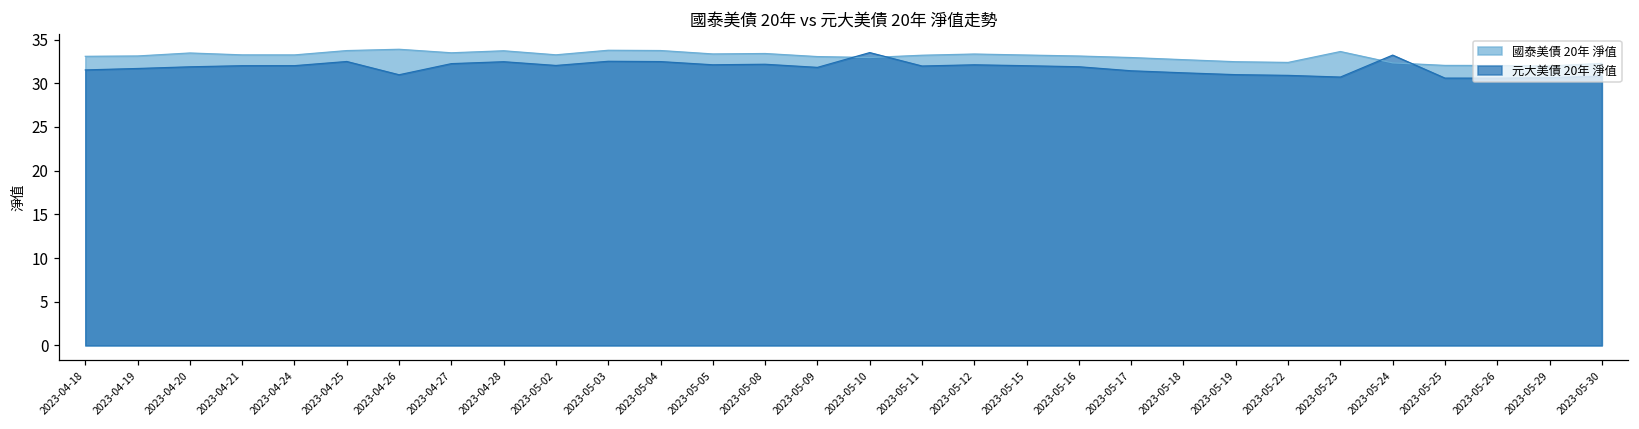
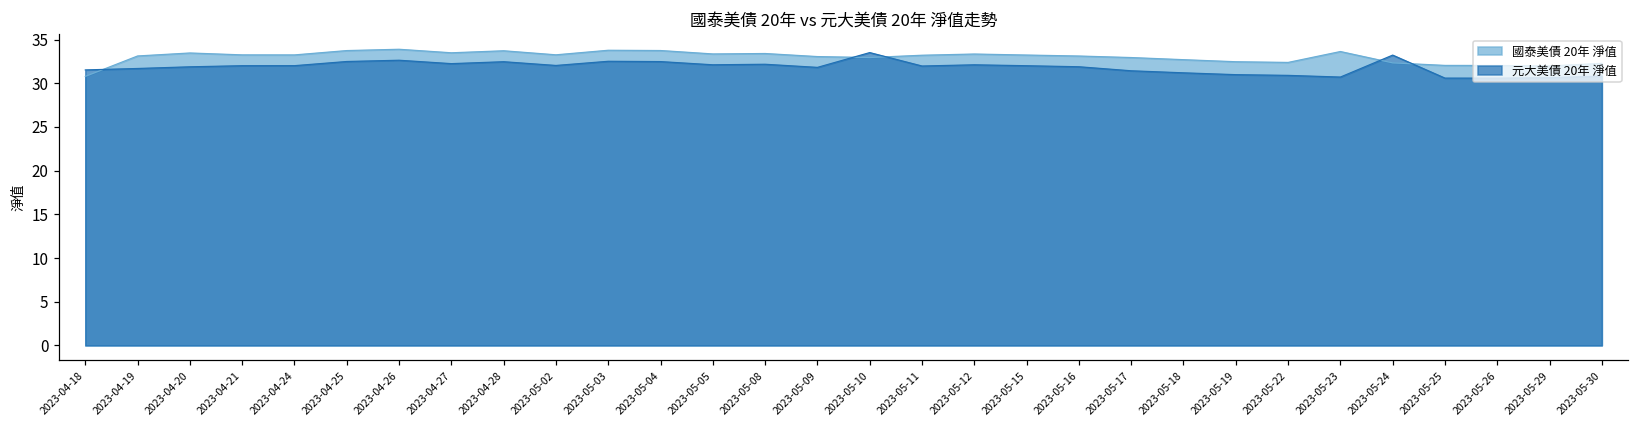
  {
    "國泰美債 20年 淨值": {
-     "2023-04-18": 33,
+     "2023-04-18": 31,
      "2023-04-19": 33,
      "2023-04-20": 33,
      "2023-04-21": 33,
      "2023-04-24": 33,
      "2023-04-25": 34,
      "2023-04-26": 34,
      "2023-04-27": 33,
      "2023-04-28": 34,
      "2023-05-02": 33,
      "2023-05-03": 34,
      "2023-05-04": 34,
      "2023-05-05": 33,
      "2023-05-08": 33,
      "2023-05-09": 33,
      "2023-05-10": 33,
      "2023-05-11": 33,
      "2023-05-12": 33,
      "2023-05-15": 33,
      "2023-05-16": 33,
      "2023-05-17": 33,
      "2023-05-18": 33,
      "2023-05-19": 32,
      "2023-05-22": 32,
      "2023-05-23": 34,
      "2023-05-24": 32,
      "2023-05-25": 32
    },
    "元大美債 20年 淨值": {
      "2023-04-18": 32,
      "2023-04-19": 32,
      "2023-04-20": 32,
      "2023-04-21": 32,
      "2023-04-24": 32,
      "2023-04-25": 32,
-     "2023-04-26": 31,
+     "2023-04-26": 33,
      "2023-04-27": 32,
      "2023-04-28": 32,
      "2023-05-02": 32,
      "2023-05-03": 33,
      "2023-05-04": 32,
      "2023-05-05": 32,
      "2023-05-08": 32,
      "2023-05-09": 32,
      "2023-05-10": 34,
      "2023-05-11": 32,
      "2023-05-12": 32,
      "2023-05-15": 32,
      "2023-05-16": 32,
      "2023-05-17": 31,
      "2023-05-18": 31,
      "2023-05-19": 31,
      "2023-05-22": 31,
      "2023-05-23": 31,
      "2023-05-24": 33,
      "2023-05-25": 31
    }
  }
